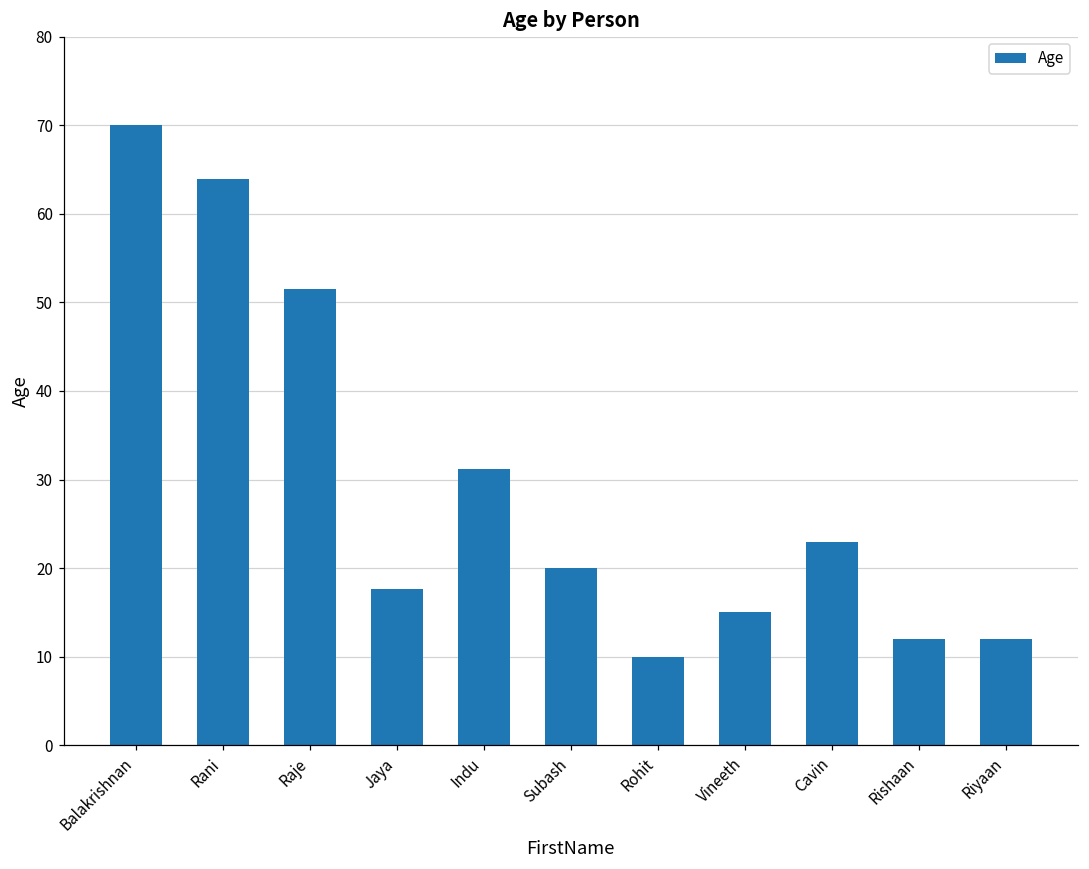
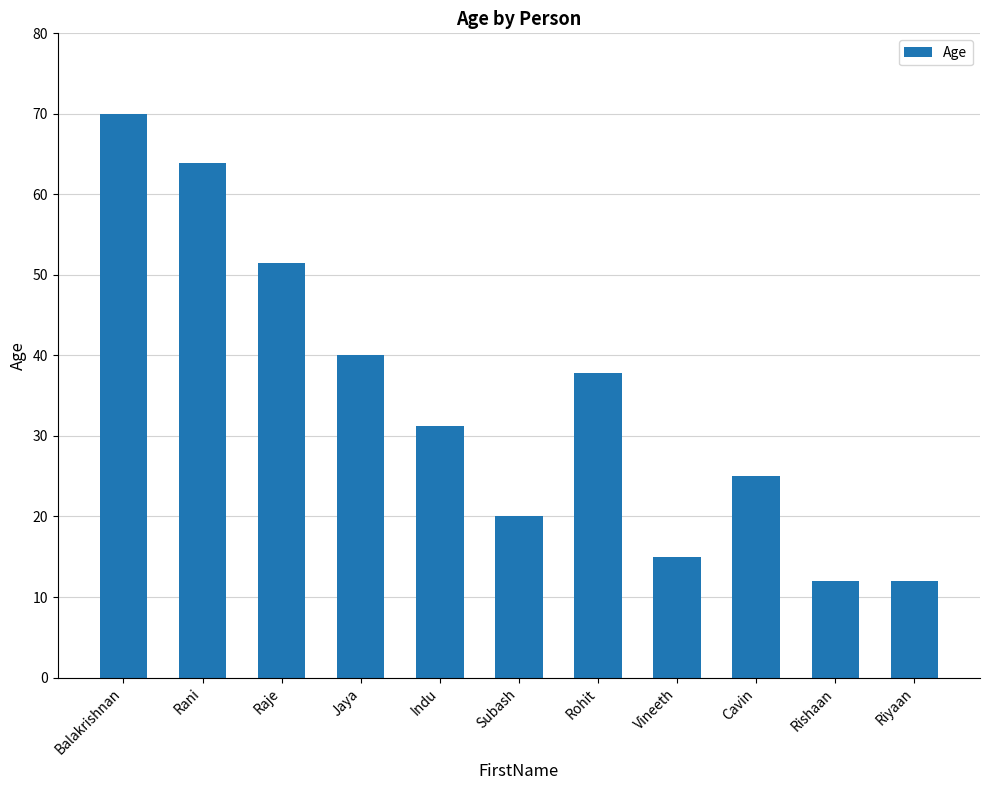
  {
    "Balakrishnan": 70,
    "Rani": 64,
    "Raje": 52,
-   "Jaya": 18,
+   "Jaya": 40,
    "Indu": 31,
    "Subash": 20,
-   "Rohit": 10,
+   "Rohit": 38,
    "Vineeth": 15,
-   "Cavin": 23,
+   "Cavin": 25,
    "Rishaan": 12,
    "Riyaan": 12
  }
